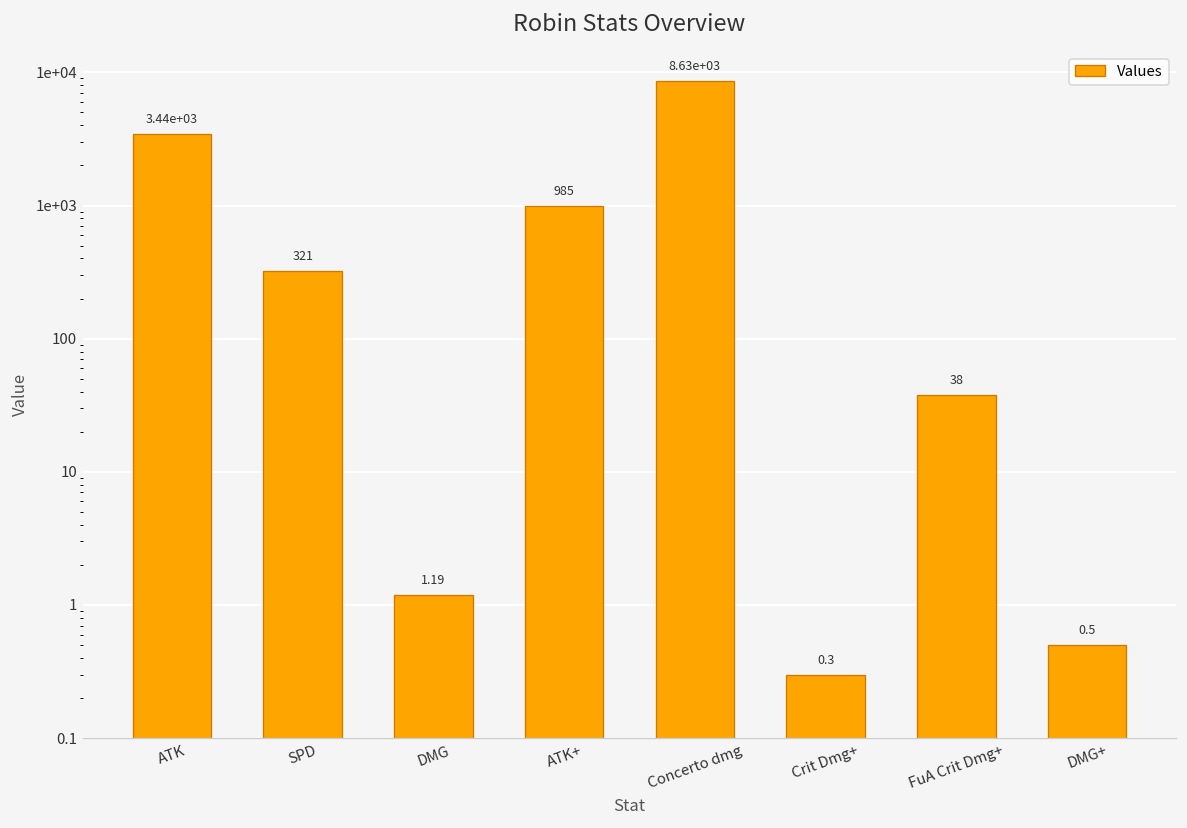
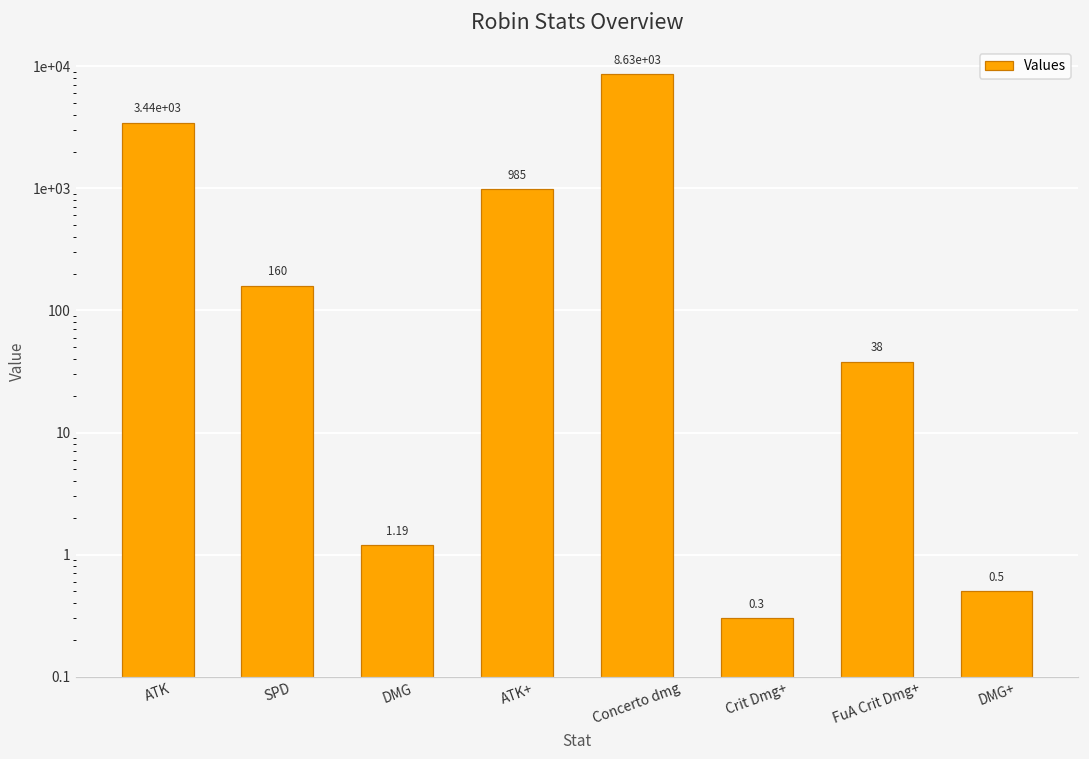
  {
-   "SPD": 321,
+   "SPD": 160,
    "DMG": 1.19,
    "ATK+": 985,
    "Crit Dmg+": 0.3,
    "FuA Crit Dmg+": 38,
    "DMG+": 0.5
  }
